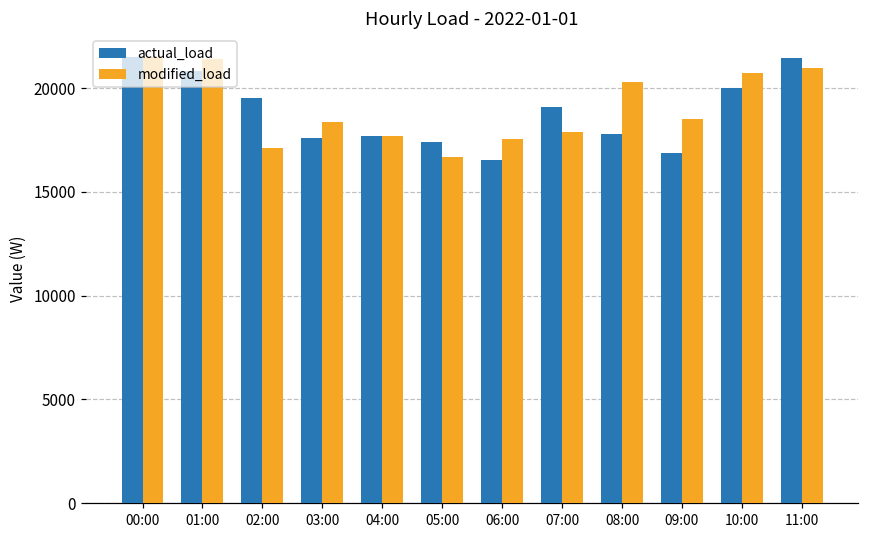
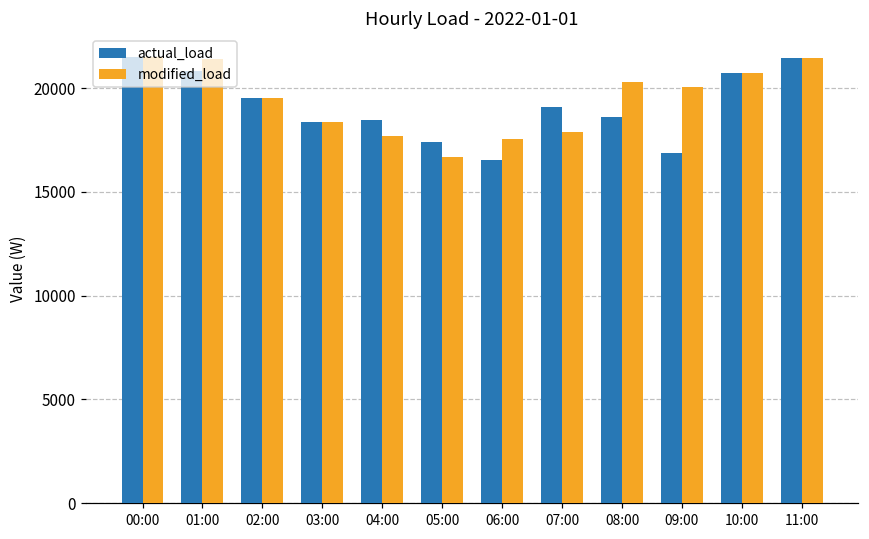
  {
    "actual_load": {
      "02:00": 19500,
-     "03:00": 17600,
-     "04:00": 17700,
+     "03:00": 18400,
+     "04:00": 18400,
      "05:00": 17400,
      "06:00": 16500,
      "07:00": 19100,
-     "08:00": 17800,
+     "08:00": 18600,
      "09:00": 16900,
-     "10:00": 20000,
+     "10:00": 20700,
      "11:00": 21400
    },
    "modified_load": {
-     "02:00": 17100,
+     "02:00": 19500,
      "03:00": 18400,
      "04:00": 17700,
      "05:00": 16700,
      "06:00": 17500,
      "07:00": 17900,
      "08:00": 20300,
-     "09:00": 18500,
+     "09:00": 20000,
      "10:00": 20700,
-     "11:00": 21000
+     "11:00": 21500
    }
  }
